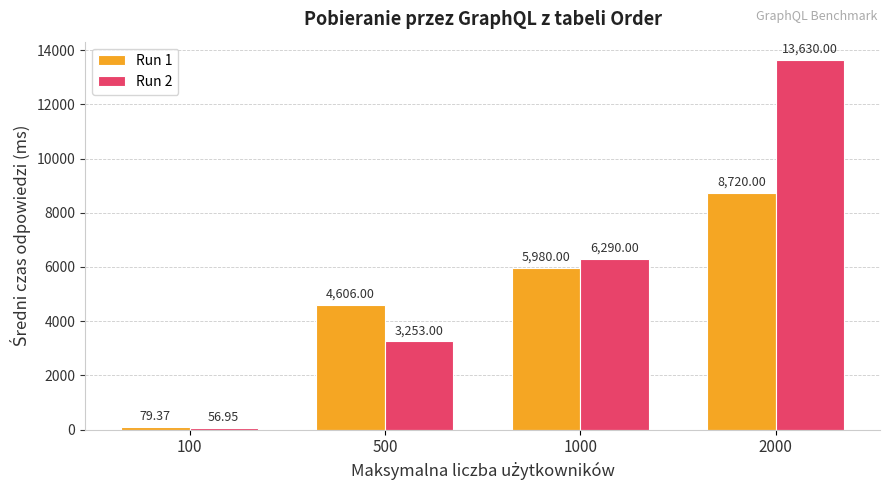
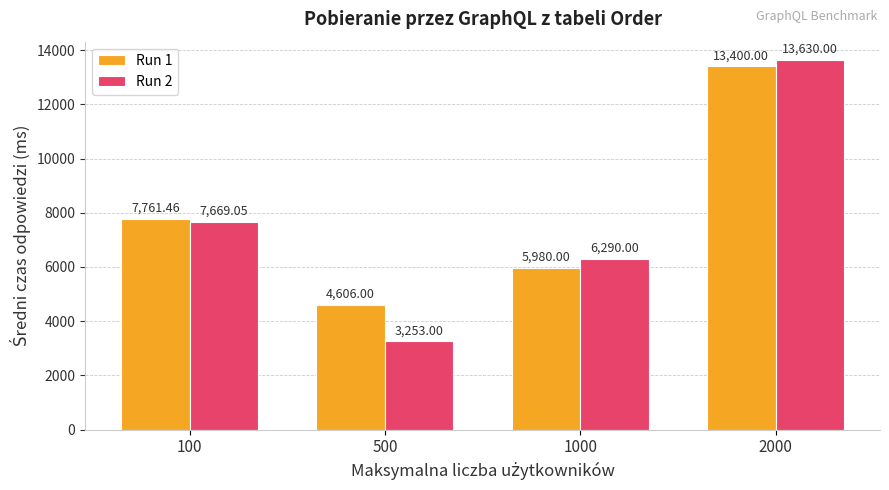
  {
    "Run 1": {
-     "100": "79.37",
+     "100": "7,761.46",
      "500": "4,606.00",
      "1000": "5,980.00",
-     "2000": "8,720.00"
+     "2000": "13,400.00"
    },
    "Run 2": {
-     "100": "56.95",
+     "100": "7,669.05",
      "500": "3,253.00",
      "1000": "6,290.00",
      "2000": "13,630.00"
    }
  }
